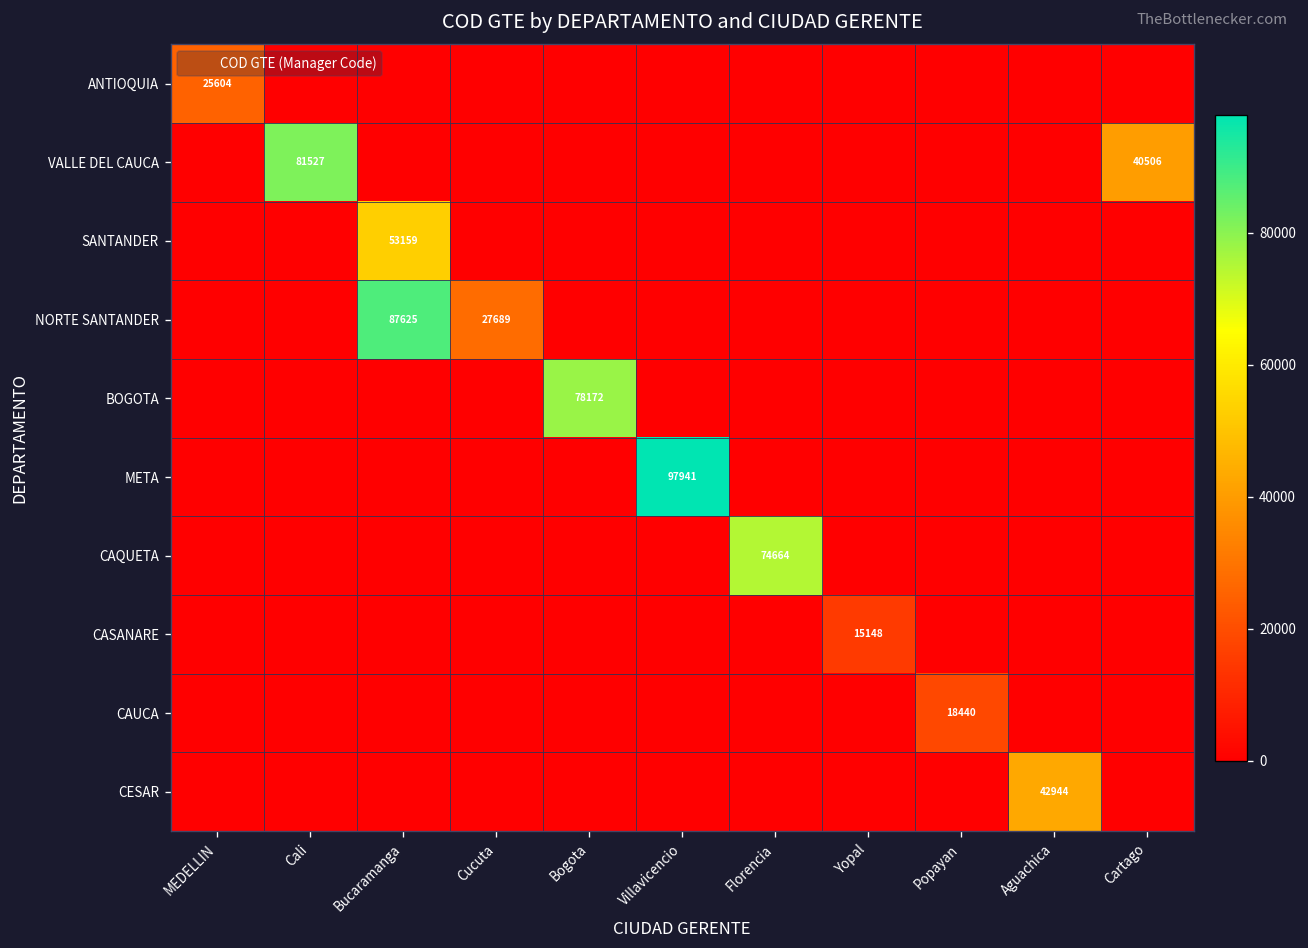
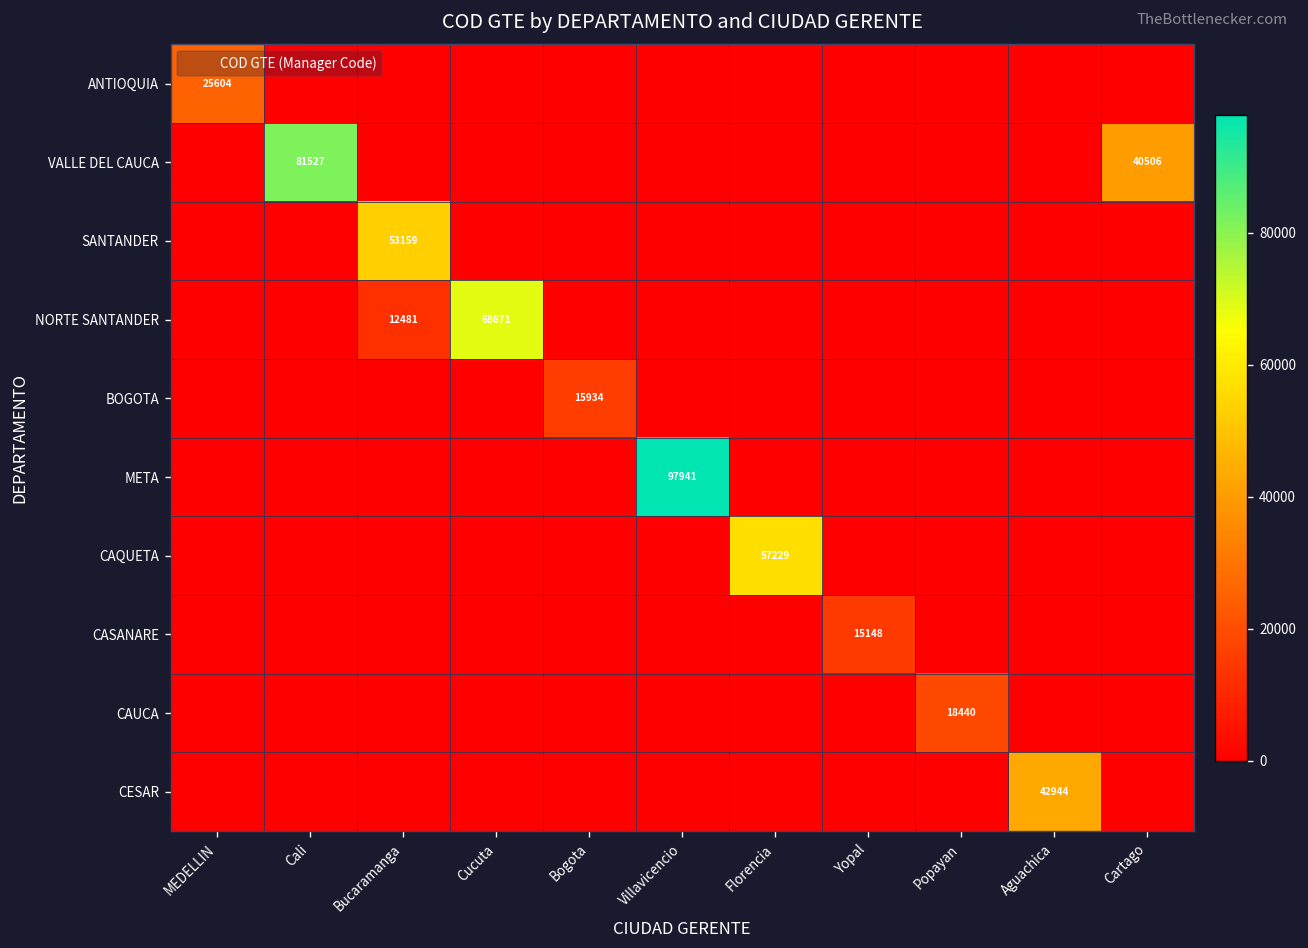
  {
    "ANTIOQUIA": {
      "MEDELLIN": 25604
    },
    "VALLE DEL CAUCA": {
      "Cali": 81527,
      "Cartago": 40506
    },
    "SANTANDER": {
      "Bucaramanga": 53159
    },
    "NORTE SANTANDER": {
-     "Bucaramanga": 87625,
-     "Cucuta": 27689
+     "Bucaramanga": 12481,
+     "Cucuta": 68671
    },
    "BOGOTA": {
-     "Bogota": 78172
+     "Bogota": 15934
    },
    "META": {
      "Villavicencio": 97941
    },
    "CAQUETA": {
-     "Florencia": 74664
+     "Florencia": 57229
    },
    "CASANARE": {
      "Yopal": 15148
    },
    "CAUCA": {
      "Popayan": 18440
    },
    "CESAR": {
      "Aguachica": 42944
    }
  }
